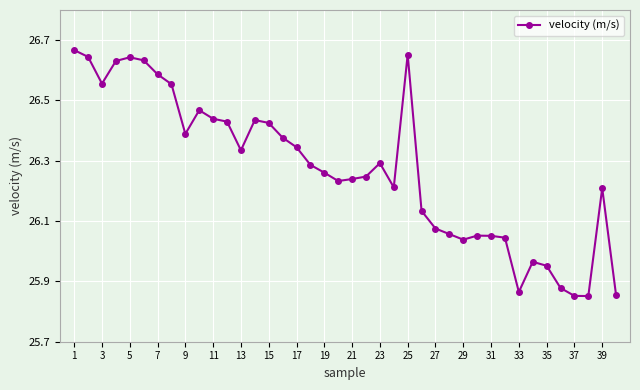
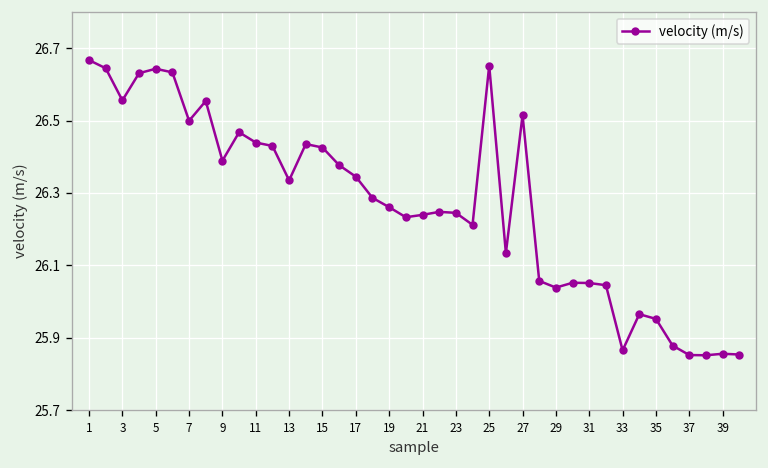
  {
    "1": 26.67,
    "3": 26.56,
    "5": 26.64,
-   "7": 26.59,
+   "7": 26.50,
    "9": 26.39,
    "11": 26.44,
    "13": 26.33,
    "15": 26.43,
    "17": 26.34,
    "19": 26.26,
    "21": 26.24,
-   "23": 26.29,
+   "23": 26.24,
    "25": 26.65,
-   "27": 26.08,
+   "27": 26.52,
    "29": 26.04,
    "31": 26.05,
    "33": 25.86,
    "35": 25.95,
    "37": 25.85,
-   "39": 26.21
+   "39": 25.86
  }
